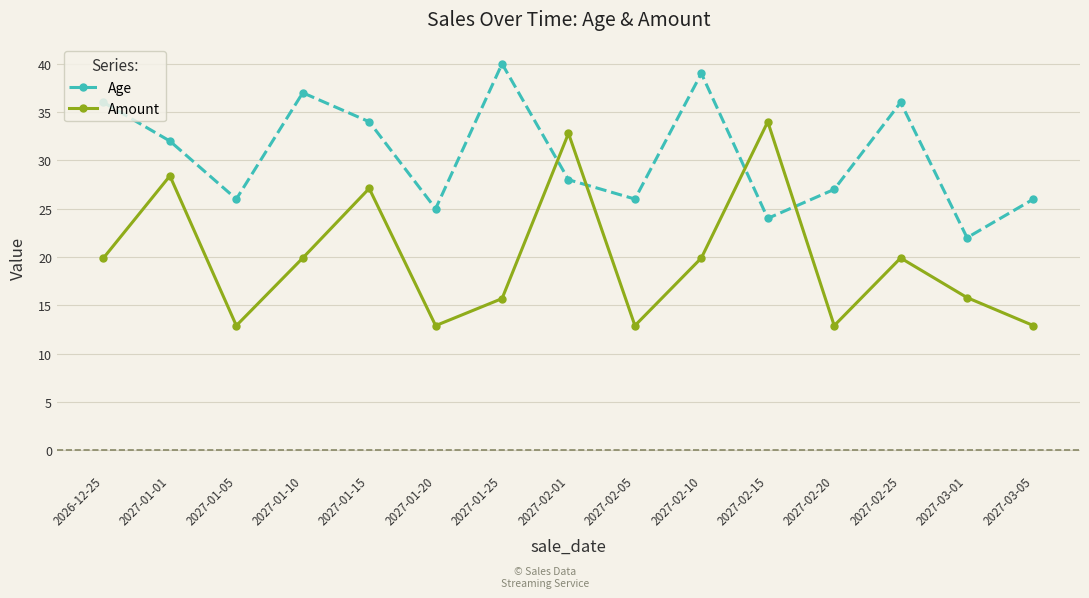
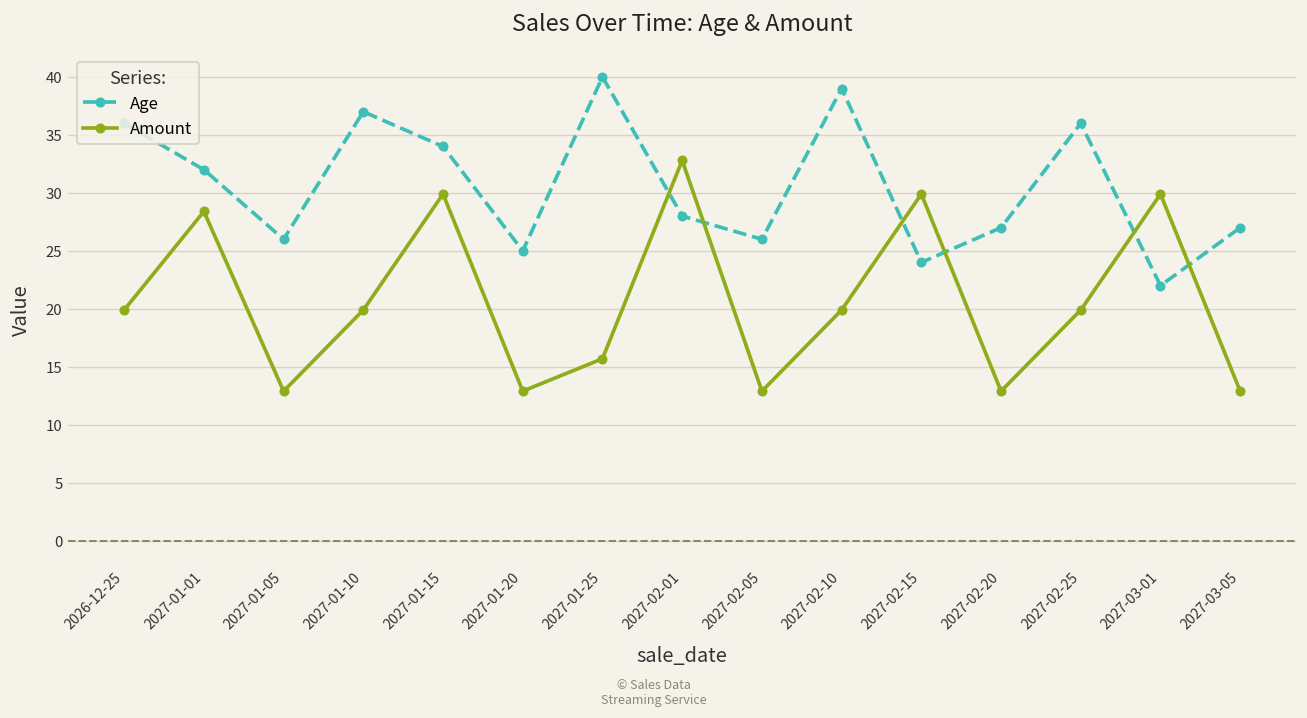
  {
    "Age": {
      "2027-01-01": 32,
      "2027-01-05": 26,
      "2027-01-10": 37,
      "2027-01-15": 34,
      "2027-01-20": 25,
      "2027-01-25": 40,
      "2027-02-01": 28,
      "2027-02-05": 26,
      "2027-02-10": 39,
      "2027-02-15": 24,
      "2027-02-20": 27,
      "2027-02-25": 36,
      "2027-03-01": 22,
-     "2027-03-05": 26
+     "2027-03-05": 27
    },
    "Amount": {
      "2026-12-25": 20,
      "2027-01-01": 28,
      "2027-01-05": 13,
      "2027-01-10": 20,
-     "2027-01-15": 27,
+     "2027-01-15": 30,
      "2027-01-20": 13,
      "2027-01-25": 16,
      "2027-02-01": 33,
      "2027-02-05": 13,
      "2027-02-10": 20,
-     "2027-02-15": 34,
+     "2027-02-15": 30,
      "2027-02-20": 13,
      "2027-02-25": 20,
-     "2027-03-01": 16,
+     "2027-03-01": 30,
      "2027-03-05": 13
    }
  }
